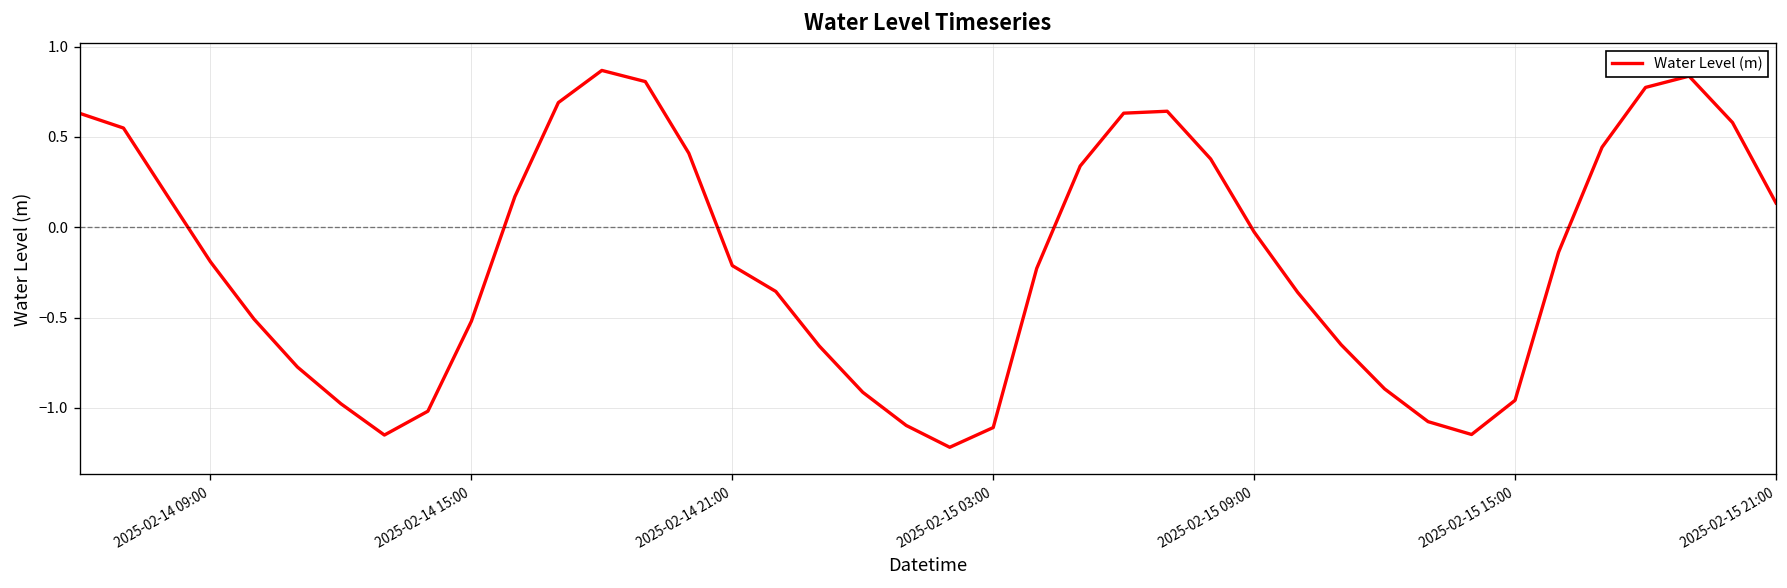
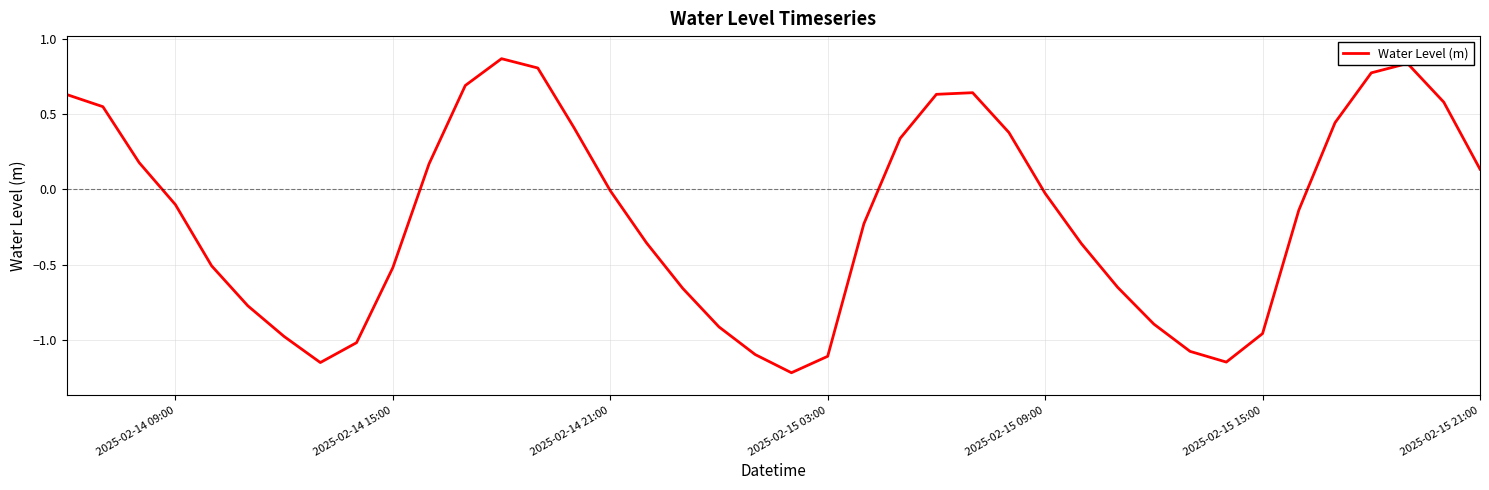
  {
-   "2025-02-14 09:00": -0.19,
+   "2025-02-14 09:00": -0.10,
    "2025-02-14 15:00": -0.52,
-   "2025-02-14 21:00": -0.21,
+   "2025-02-14 21:00": -0.01,
    "2025-02-15 03:00": -1.11,
    "2025-02-15 09:00": -0.03,
    "2025-02-15 15:00": -0.96,
    "2025-02-15 21:00": 0.13
  }
